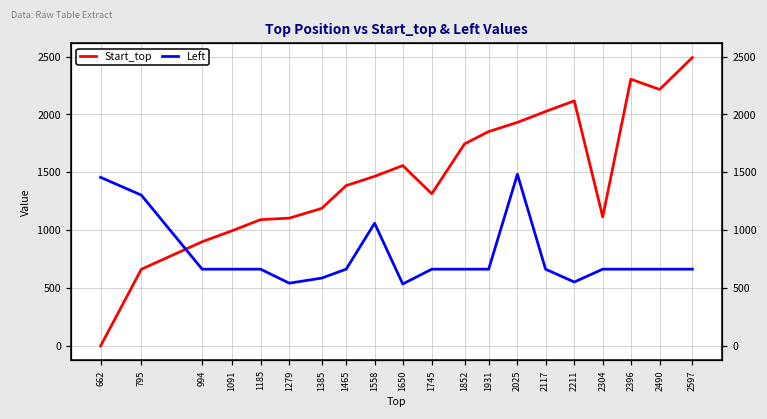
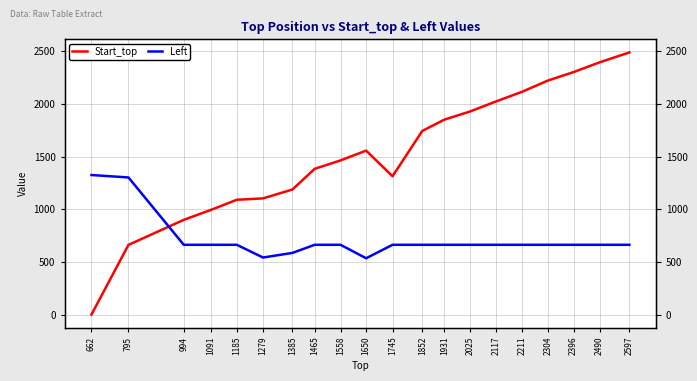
  {
    "Start_top": {
      "662": 0,
      "795": 660,
      "994": 900,
      "1091": 990,
      "1185": 1090,
      "1279": 1100,
      "1385": 1190,
      "1465": 1390,
      "1558": 1470,
      "1650": 1560,
      "1745": 1310,
      "1852": 1750,
      "1931": 1850,
      "2025": 1930,
      "2117": 2030,
      "2211": 2120,
-     "2304": 1110,
+     "2304": 2220,
      "2396": 2300,
-     "2490": 2220,
+     "2490": 2400,
      "2597": 2490
    },
    "Left": {
-     "662": 1460,
+     "662": 1330,
      "795": 1300,
      "994": 660,
      "1091": 660,
      "1185": 660,
      "1279": 540,
      "1385": 590,
      "1465": 660,
-     "1558": 1060,
+     "1558": 660,
      "1650": 540,
      "1745": 660,
      "1852": 660,
      "1931": 660,
-     "2025": 1480,
+     "2025": 660,
      "2117": 660,
-     "2211": 550,
+     "2211": 660,
      "2304": 660,
      "2396": 660,
      "2490": 660,
      "2597": 660
    }
  }
